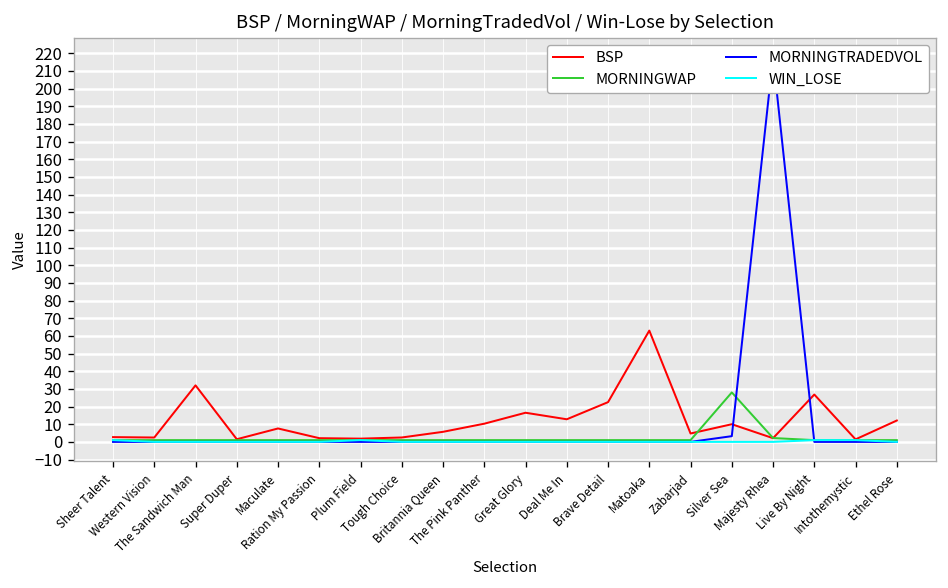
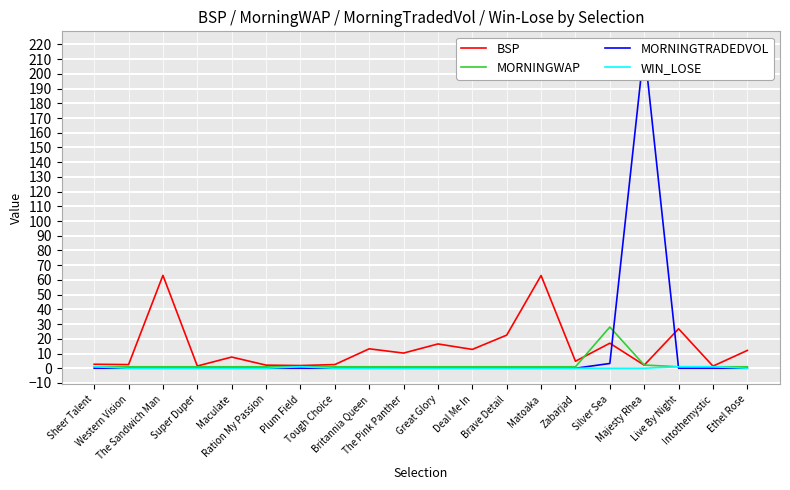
  {
    "BSP": {
-     "The Sandwich Man": 32,
+     "The Sandwich Man": 63,
      "Maculate": 8,
-     "Britannia Queen": 6,
+     "Britannia Queen": 13,
      "The Pink Panther": 10,
      "Great Glory": 17,
      "Deal Me In": 13,
      "Brave Detail": 23,
      "Matoaka": 63,
      "Zabarjad": 5,
-     "Silver Sea": 10,
+     "Silver Sea": 17,
      "Live By Night": 27,
      "Ethel Rose": 12
    },
    "MORNINGWAP": {
      "Silver Sea": 28
    },
    "MORNINGTRADEDVOL": {
      "Silver Sea": 3
    },
    "WIN_LOSE": {
      "Silver Sea": 0,
      "Majesty Rhea": 0
    }
  }
